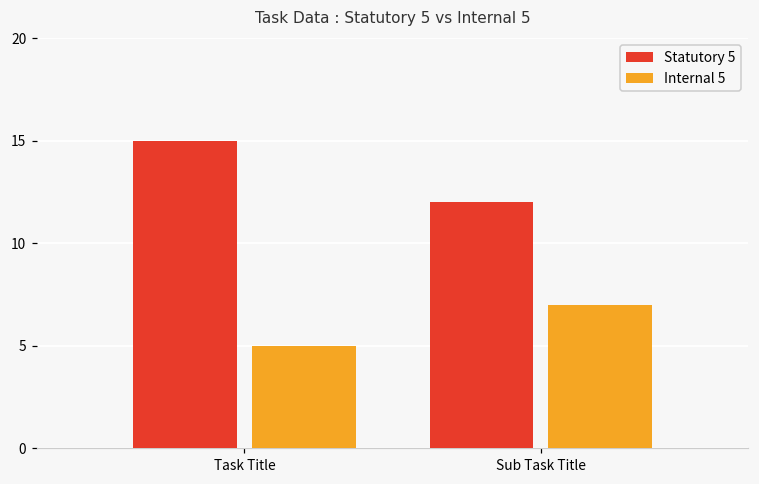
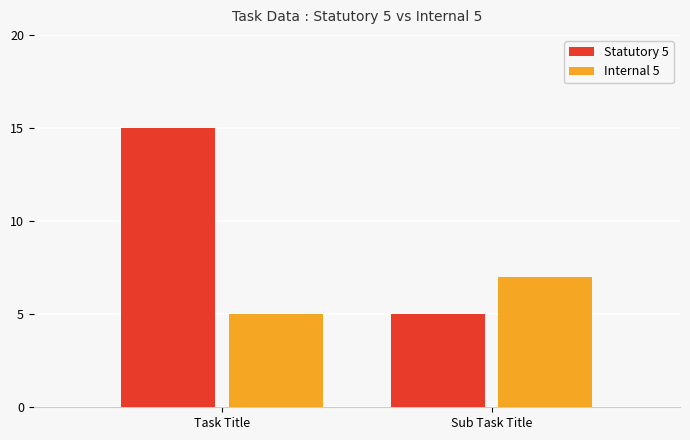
  {
    "Statutory 5": {
      "Task Title": 15,
-     "Sub Task Title": 12
+     "Sub Task Title": 5
    },
    "Internal 5": {
      "Task Title": 5,
      "Sub Task Title": 7
    }
  }
